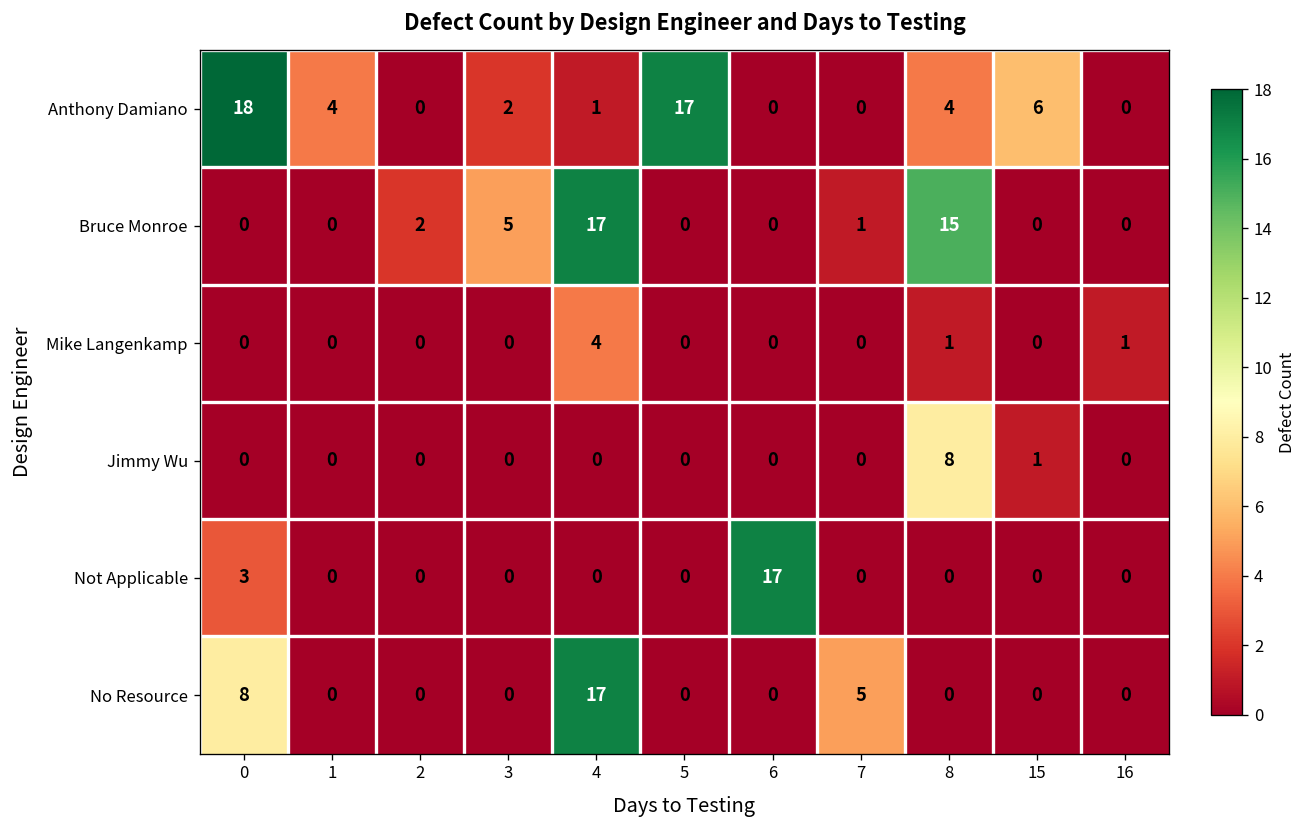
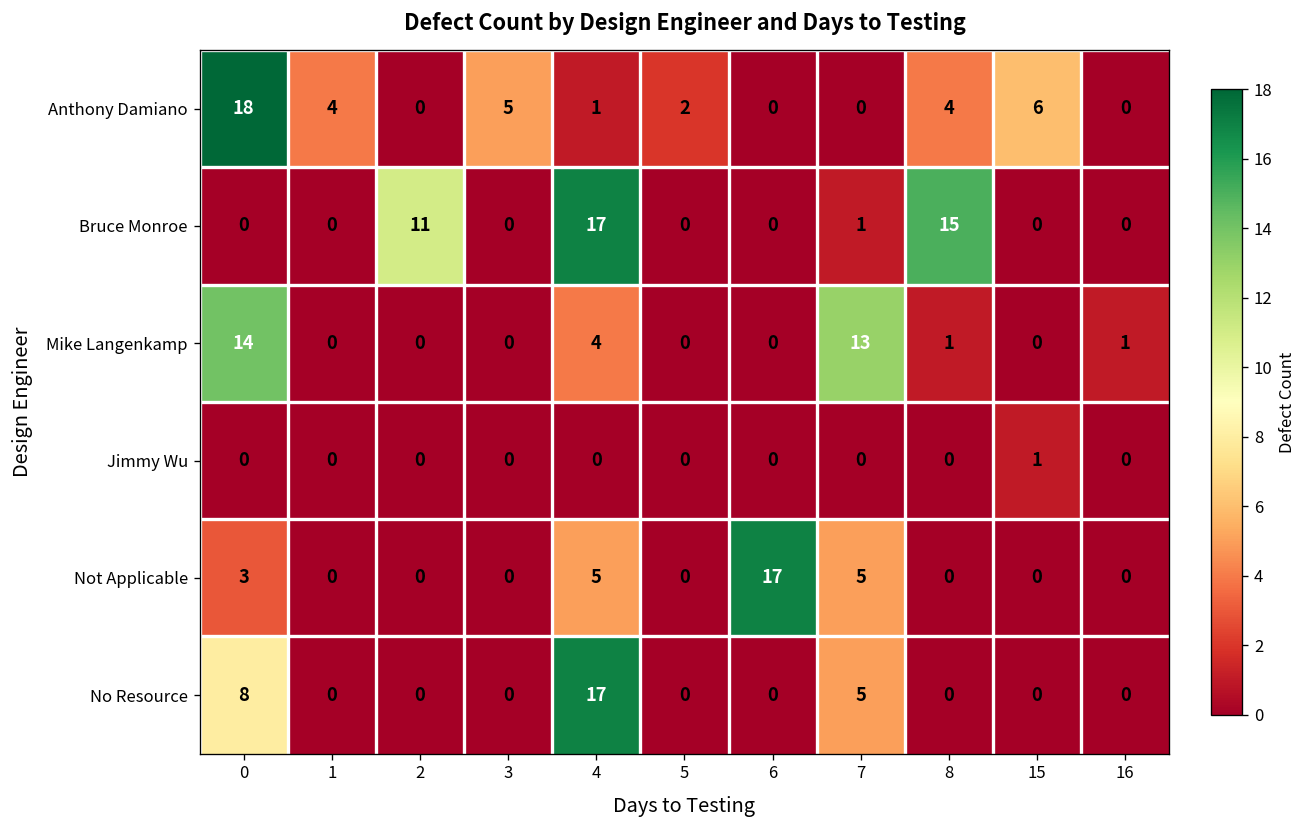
  {
    "Anthony Damiano": {
      "0": 18,
      "1": 4,
      "2": 0,
-     "3": 2,
+     "3": 5,
      "4": 1,
-     "5": 17,
+     "5": 2,
      "6": 0,
      "7": 0,
      "8": 4,
      "15": 6,
      "16": 0
    },
    "Bruce Monroe": {
      "0": 0,
      "1": 0,
-     "2": 2,
-     "3": 5,
+     "2": 11,
+     "3": 0,
      "4": 17,
      "5": 0,
      "6": 0,
      "7": 1,
      "8": 15,
      "15": 0,
      "16": 0
    },
    "Mike Langenkamp": {
-     "0": 0,
+     "0": 14,
      "1": 0,
      "2": 0,
      "3": 0,
      "4": 4,
      "5": 0,
      "6": 0,
-     "7": 0,
+     "7": 13,
      "8": 1,
      "15": 0,
      "16": 1
    },
    "Jimmy Wu": {
      "0": 0,
      "1": 0,
      "2": 0,
      "3": 0,
      "4": 0,
      "5": 0,
      "6": 0,
      "7": 0,
-     "8": 8,
+     "8": 0,
      "15": 1,
      "16": 0
    },
    "Not Applicable": {
      "0": 3,
      "1": 0,
      "2": 0,
      "3": 0,
-     "4": 0,
+     "4": 5,
      "5": 0,
      "6": 17,
-     "7": 0,
+     "7": 5,
      "8": 0,
      "15": 0,
      "16": 0
    },
    "No Resource": {
      "0": 8,
      "1": 0,
      "2": 0,
      "3": 0,
      "4": 17,
      "5": 0,
      "6": 0,
      "7": 5,
      "8": 0,
      "15": 0,
      "16": 0
    }
  }
